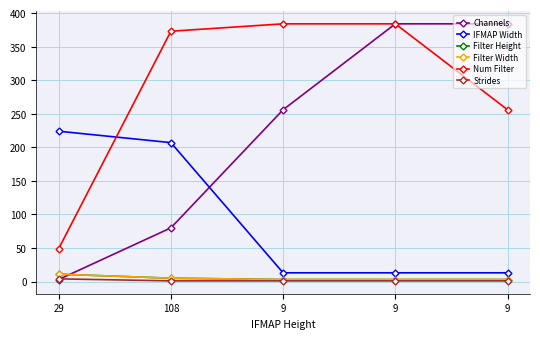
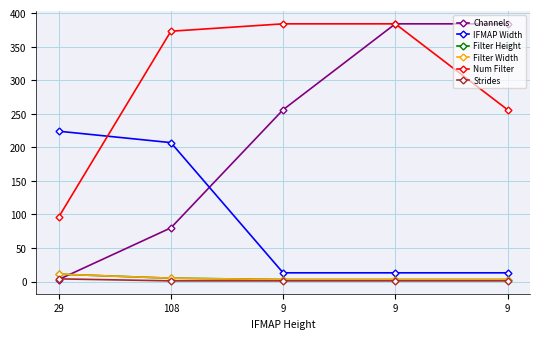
  {
    "Channels": {
      "108": 80
    },
    "IFMAP Width": {
      "29": 220,
      "108": 210
    },
    "Filter Width": {
      "29": 10,
      "108": 10
    },
    "Num Filter": {
-     "29": 50,
+     "29": 100,
      "108": 370
    },
    "Strides": {
      "108": 0
    }
  }
